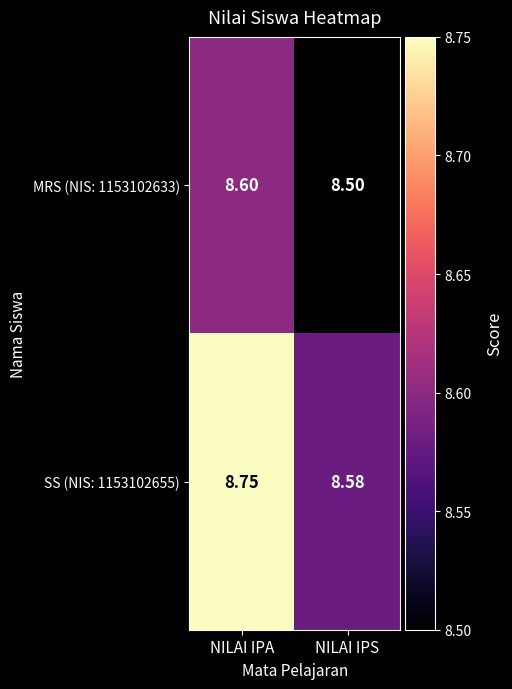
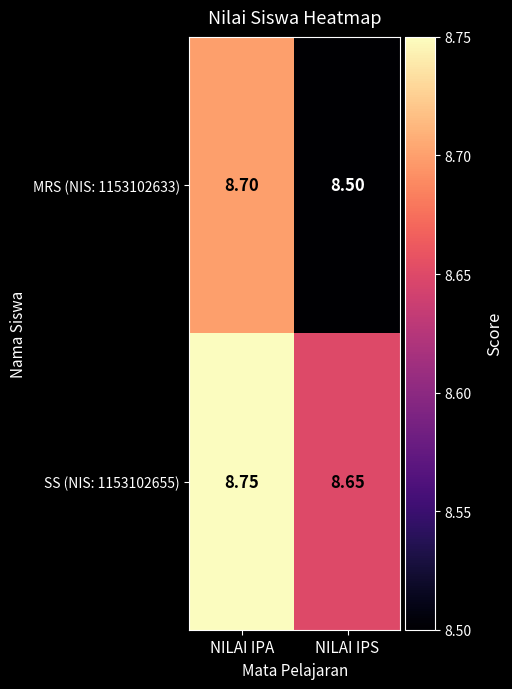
  {
    "MRS (NIS: 1153102633)": {
-     "NILAI IPA": 8.60,
+     "NILAI IPA": 8.70,
      "NILAI IPS": 8.50
    },
    "SS (NIS: 1153102655)": {
      "NILAI IPA": 8.75,
-     "NILAI IPS": 8.58
+     "NILAI IPS": 8.65
    }
  }
